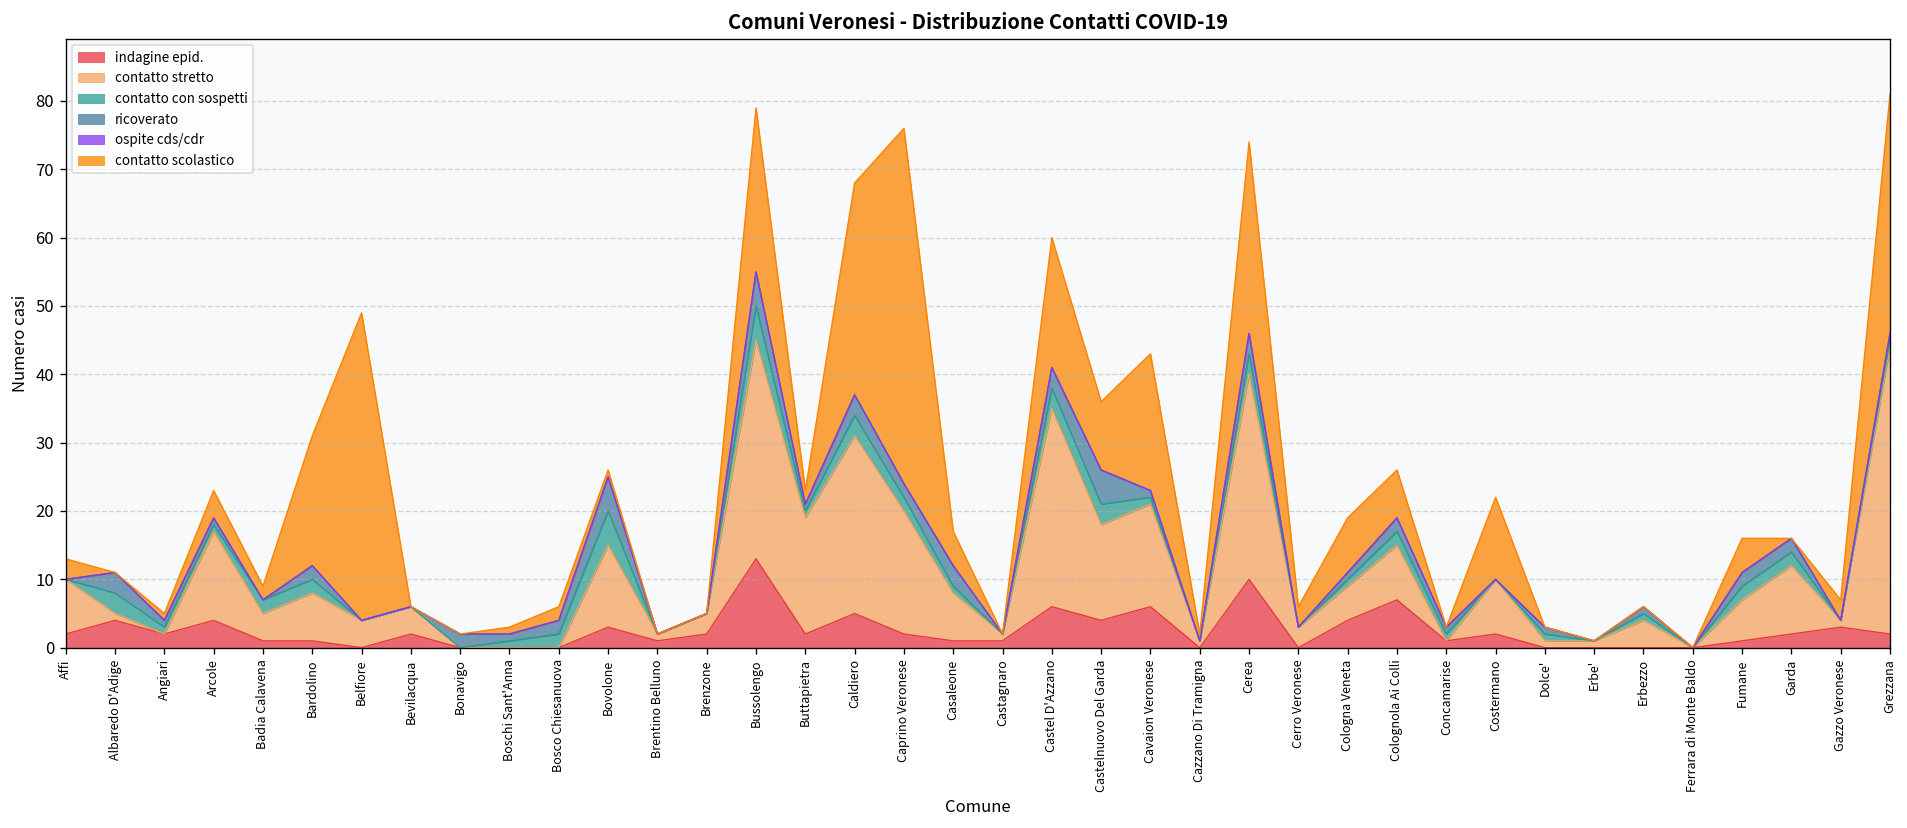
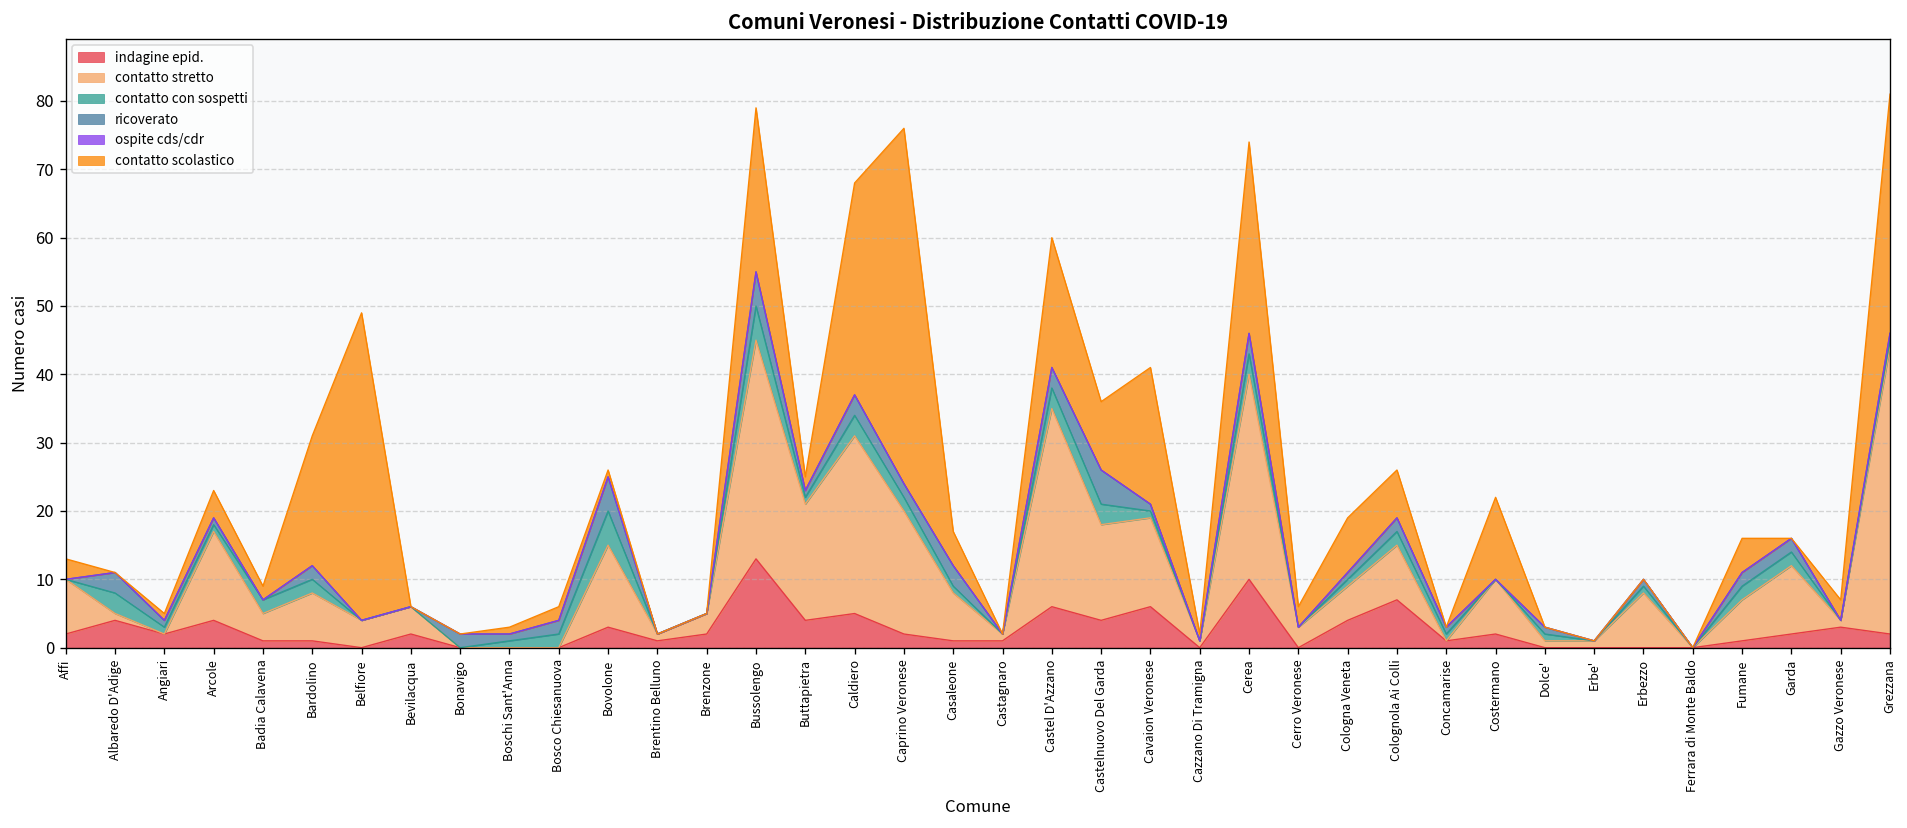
  {
    "indagine epid.": {
      "Affi": 2,
      "Albaredo D'Adige": 4,
      "Arcole": 4,
      "Badia Calavena": 1,
      "Bardolino": 1,
      "Belfiore": 0,
      "Bevilacqua": 2,
      "Bovolone": 3,
      "Brentino Belluno": 1,
      "Brenzone": 2,
      "Bussolengo": 13,
-     "Buttapietra": 2,
+     "Buttapietra": 4,
      "Caldiero": 5,
      "Caprino Veronese": 2,
      "Casaleone": 1,
      "Castagnaro": 1,
      "Castel D'Azzano": 6,
      "Castelnuovo Del Garda": 4,
      "Cavaion Veronese": 6,
      "Cazzano Di Tramigna": 0,
      "Cerea": 10,
      "Cerro Veronese": 0,
      "Cologna Veneta": 4,
      "Colognola Ai Colli": 7,
      "Costermano": 2,
      "Dolce'": 0,
      "Erbe'": 0,
      "Erbezzo": 0,
      "Fumane": 1,
      "Garda": 2,
      "Gazzo Veronese": 3,
      "Grezzana": 2
    },
    "contatto stretto": {
      "Albaredo D'Adige": 1,
      "Arcole": 13,
      "Badia Calavena": 4,
      "Bardolino": 7,
      "Bovolone": 12,
      "Bussolengo": 32,
      "Buttapietra": 17,
      "Caldiero": 26,
      "Caprino Veronese": 18,
      "Casaleone": 7,
      "Castel D'Azzano": 29,
      "Castelnuovo Del Garda": 14,
-     "Cavaion Veronese": 15,
+     "Cavaion Veronese": 13,
      "Cerea": 30,
      "Cologna Veneta": 5,
      "Colognola Ai Colli": 8,
      "Dolce'": 1,
-     "Erbezzo": 4,
+     "Erbezzo": 8,
      "Fumane": 6,
      "Garda": 10,
      "Grezzana": 42
    },
    "contatto con sospetti": {
      "Albaredo D'Adige": 3,
      "Angiari": 1,
      "Arcole": 1,
      "Bardolino": 2,
      "Boschi Sant'Anna": 1,
      "Bosco Chiesanuova": 2,
      "Bovolone": 5,
      "Bussolengo": 5,
      "Buttapietra": 1,
      "Caldiero": 3,
      "Caprino Veronese": 2,
      "Casaleone": 1,
      "Castel D'Azzano": 3,
      "Castelnuovo Del Garda": 3,
      "Cavaion Veronese": 1,
      "Cerea": 3,
      "Cologna Veneta": 1,
      "Colognola Ai Colli": 2,
      "Concamarise": 1,
      "Dolce'": 1,
      "Erbezzo": 1,
      "Fumane": 2,
      "Garda": 2,
      "Grezzana": 1
    },
    "contatto scolastico": {
      "Affi": 3,
      "Angiari": 1,
      "Arcole": 4,
      "Badia Calavena": 2,
      "Bardolino": 19,
      "Belfiore": 45,
      "Boschi Sant'Anna": 1,
      "Bosco Chiesanuova": 2,
      "Bovolone": 1,
      "Bussolengo": 24,
      "Buttapietra": 2,
      "Caldiero": 31,
      "Caprino Veronese": 52,
      "Casaleone": 5,
      "Castel D'Azzano": 19,
      "Castelnuovo Del Garda": 10,
      "Cavaion Veronese": 20,
      "Cazzano Di Tramigna": 1,
      "Cerea": 28,
      "Cerro Veronese": 3,
      "Cologna Veneta": 8,
      "Colognola Ai Colli": 7,
      "Costermano": 12,
      "Fumane": 5,
      "Gazzo Veronese": 3,
      "Grezzana": 35
    }
  }
